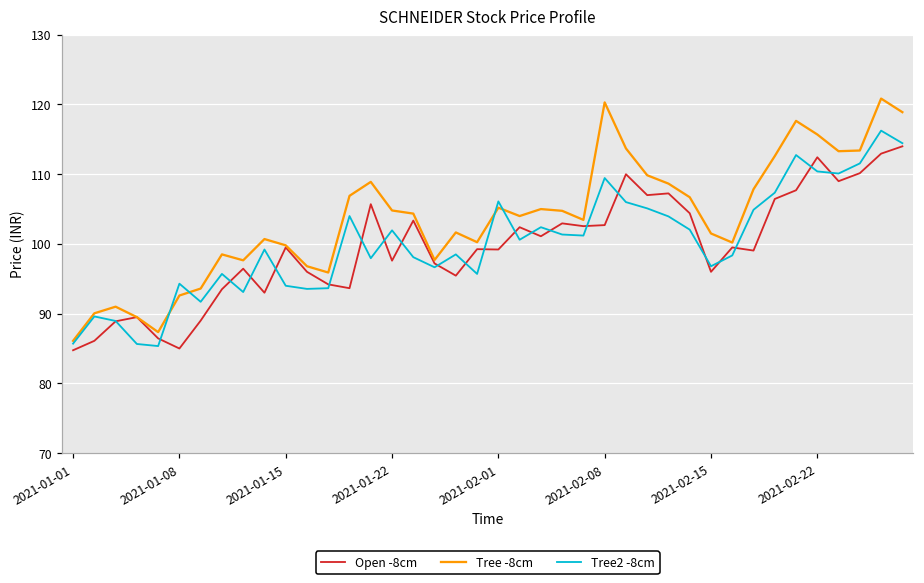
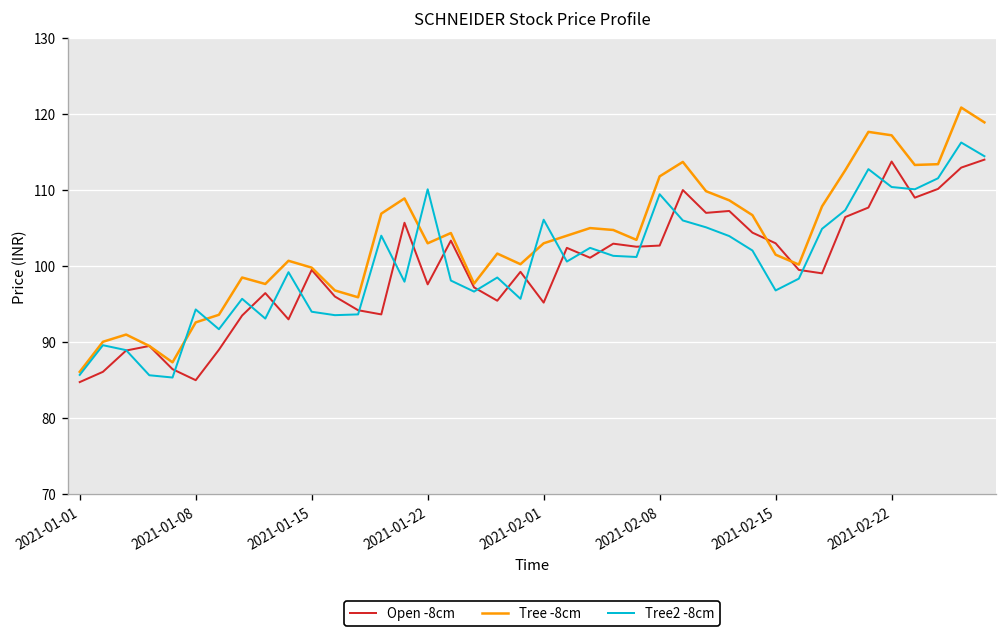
  {
    "Open -8cm": {
      "2021-01-01": 85,
      "2021-01-08": 85,
      "2021-01-22": 98,
-     "2021-02-01": 99,
+     "2021-02-01": 95,
      "2021-02-08": 103,
-     "2021-02-15": 96,
-     "2021-02-22": 112
+     "2021-02-15": 103,
+     "2021-02-22": 114
    },
    "Tree -8cm": {
      "2021-01-01": 86,
      "2021-01-08": 93,
-     "2021-01-22": 105,
-     "2021-02-01": 105,
-     "2021-02-08": 120,
+     "2021-01-22": 103,
+     "2021-02-01": 103,
+     "2021-02-08": 112,
      "2021-02-15": 102,
-     "2021-02-22": 116
+     "2021-02-22": 117
    },
    "Tree2 -8cm": {
      "2021-01-01": 86,
      "2021-01-08": 94,
      "2021-01-15": 94,
-     "2021-01-22": 102,
+     "2021-01-22": 110,
      "2021-02-01": 106,
      "2021-02-08": 109,
      "2021-02-15": 97,
      "2021-02-22": 110
    }
  }
